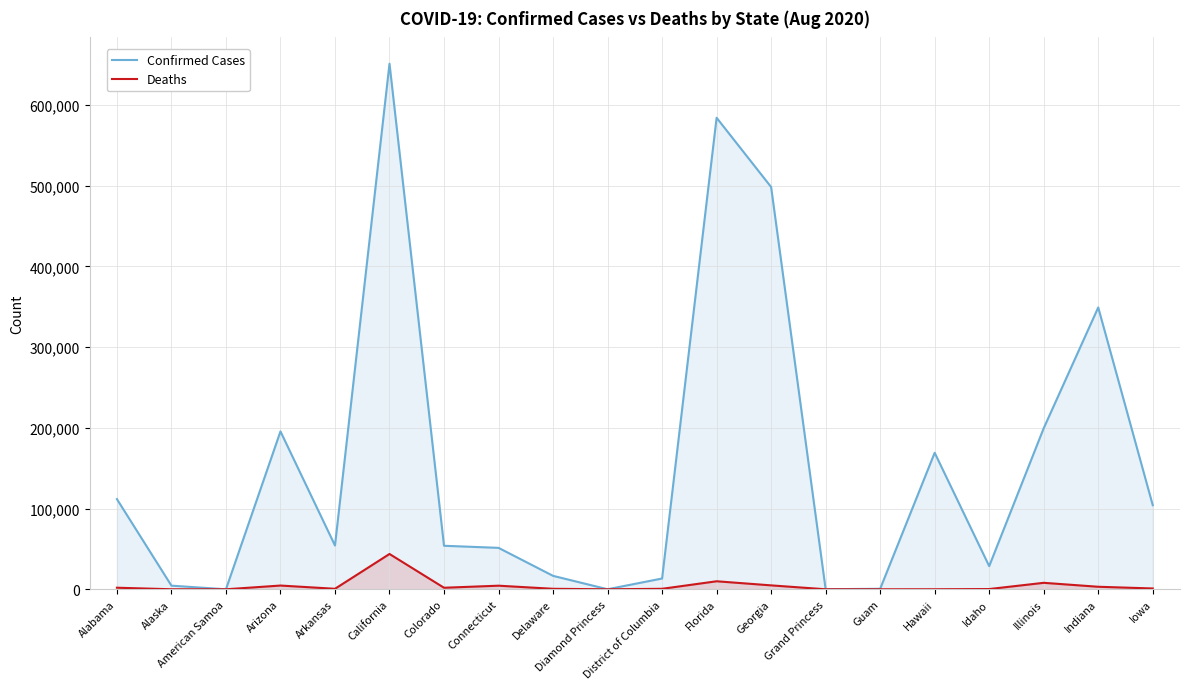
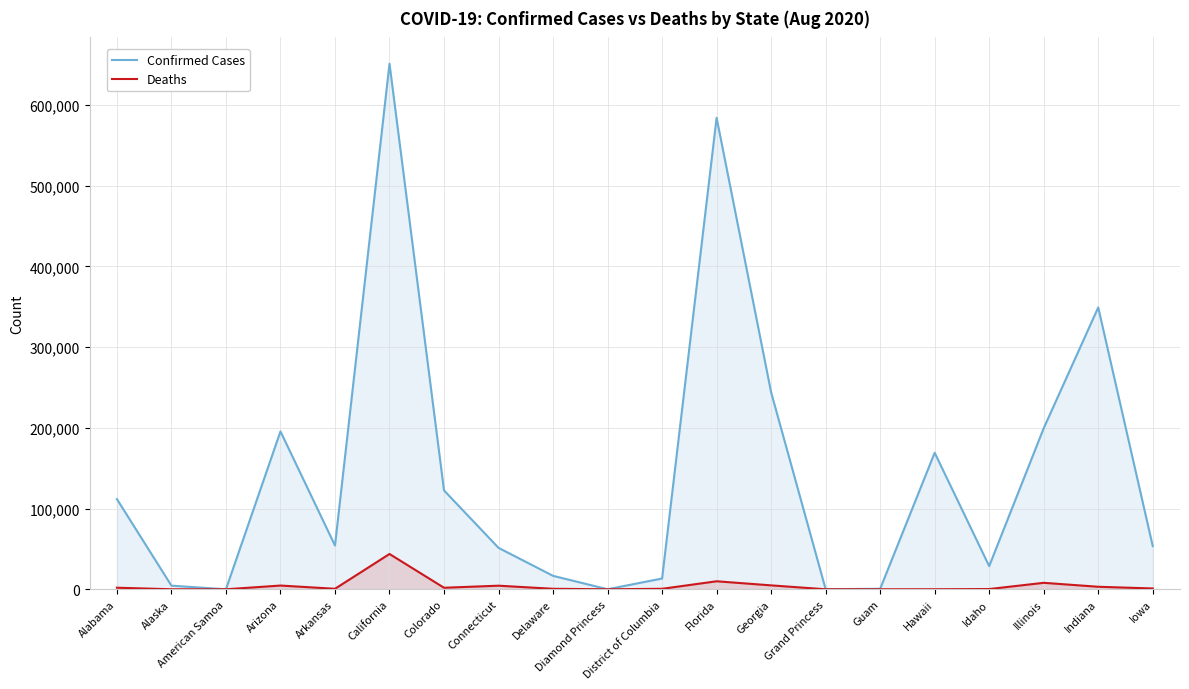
  {
    "Confirmed Cases": {
      "Alabama": "110,000",
      "Alaska": "0",
      "Arizona": "200,000",
      "Arkansas": "50,000",
      "California": "650,000",
-     "Colorado": "50,000",
+     "Colorado": "120,000",
      "Connecticut": "50,000",
      "Delaware": "20,000",
      "District of Columbia": "10,000",
      "Florida": "580,000",
-     "Georgia": "500,000",
+     "Georgia": "240,000",
      "Hawaii": "170,000",
      "Idaho": "30,000",
      "Illinois": "200,000",
      "Indiana": "350,000",
-     "Iowa": "100,000"
+     "Iowa": "50,000"
    },
    "Deaths": {
      "Alabama": "0",
      "Alaska": "0",
      "Arizona": "0",
      "Arkansas": "0",
      "California": "40,000",
      "Colorado": "0",
      "Connecticut": "0",
      "Delaware": "0",
      "District of Columbia": "0",
      "Florida": "10,000",
      "Georgia": "0",
      "Hawaii": "0",
      "Idaho": "0",
      "Illinois": "10,000",
      "Indiana": "0",
      "Iowa": "0"
    }
  }
